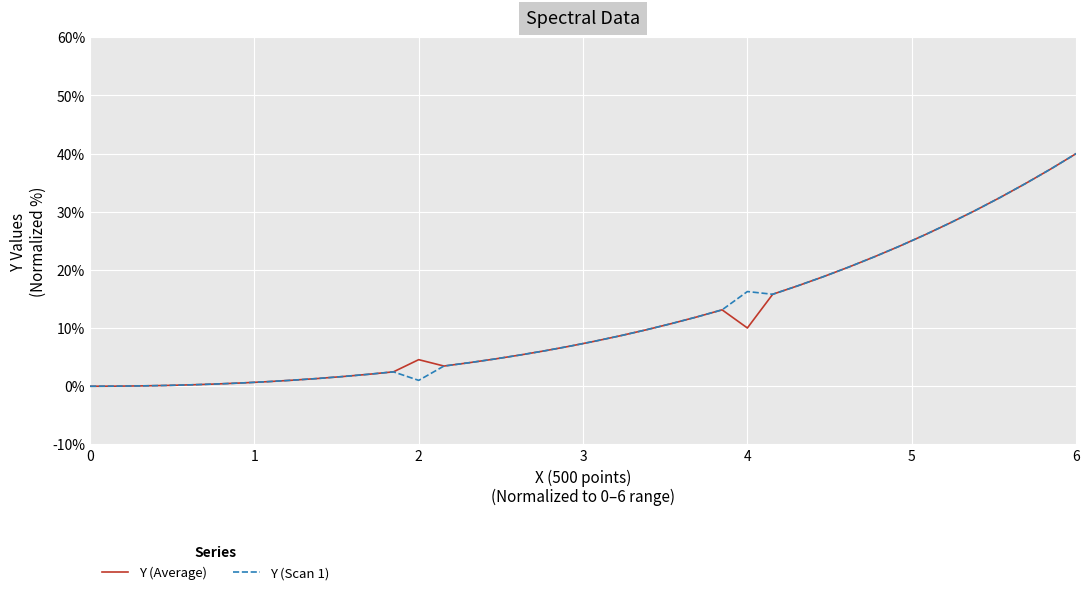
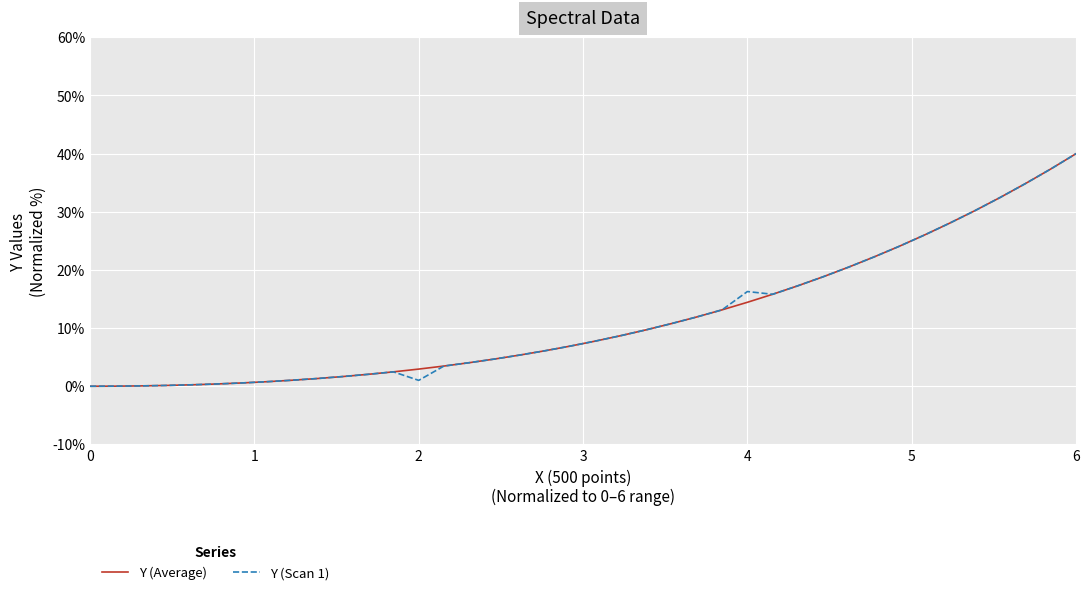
  {
    "Y (Average)": {
-     "2": "5%",
-     "4": "10%"
+     "2": "3%",
+     "4": "14%"
    },
    "Y (Scan 1)": {
      "2": "1%",
      "4": "16%"
    }
  }
